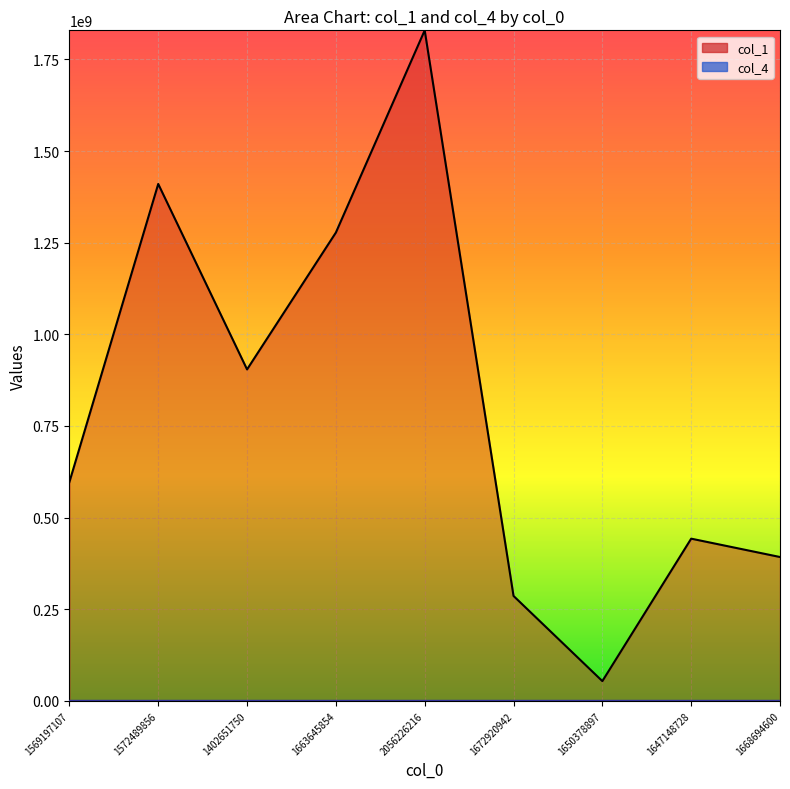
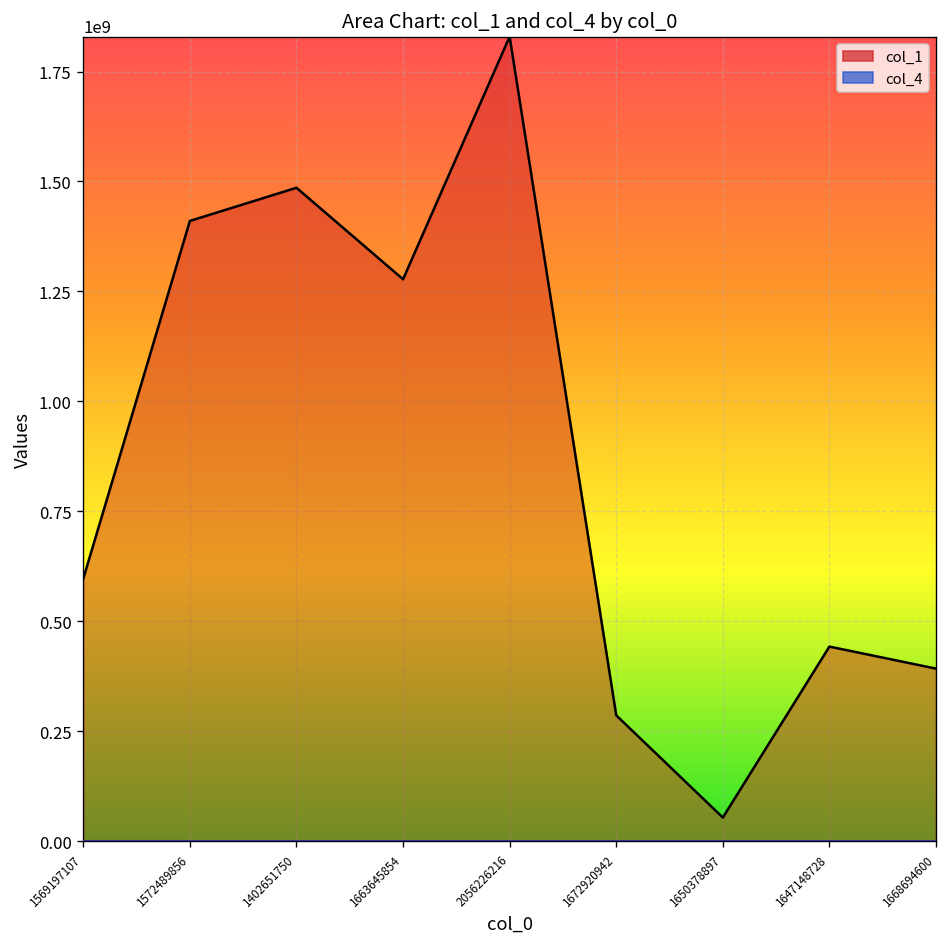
  {
    "col_1": {
      "1569197107": 600000000,
      "1572489856": 1410000000,
-     "1402651750": 900000000,
+     "1402651750": 1490000000,
      "1663645854": 1280000000,
      "2056226216": 1830000000,
      "1672920942": 290000000,
      "1650378897": 50000000,
      "1647148728": 440000000,
      "1668694600": 390000000
    },
    "col_4": {
      "1569197107": 0,
      "1572489856": 0,
      "1402651750": 0,
      "1663645854": 0,
      "2056226216": 0,
      "1672920942": 0,
      "1650378897": 0,
      "1647148728": 0,
      "1668694600": 0
    }
  }
